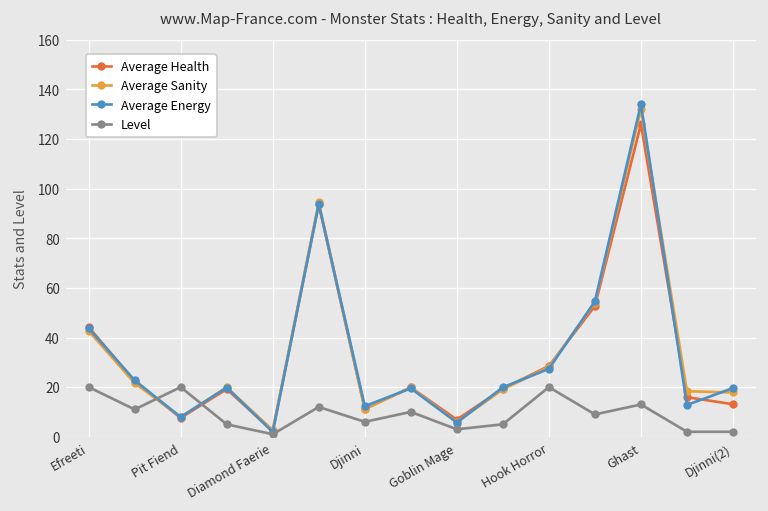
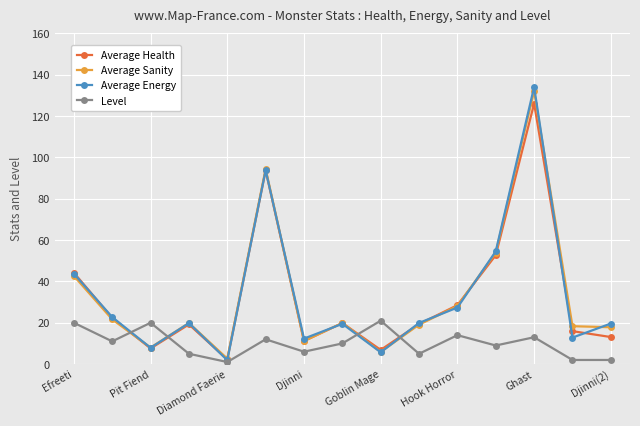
  {
    "Average Energy": {
      "Ghast": 134,
      "Djinni(2)": 20
    },
    "Level": {
      "Efreeti": 20,
      "Pit Fiend": 20,
      "Djinni": 6,
-     "Goblin Mage": 3,
-     "Hook Horror": 20,
+     "Goblin Mage": 21,
+     "Hook Horror": 14,
      "Ghast": 13,
      "Djinni(2)": 2
    }
  }
